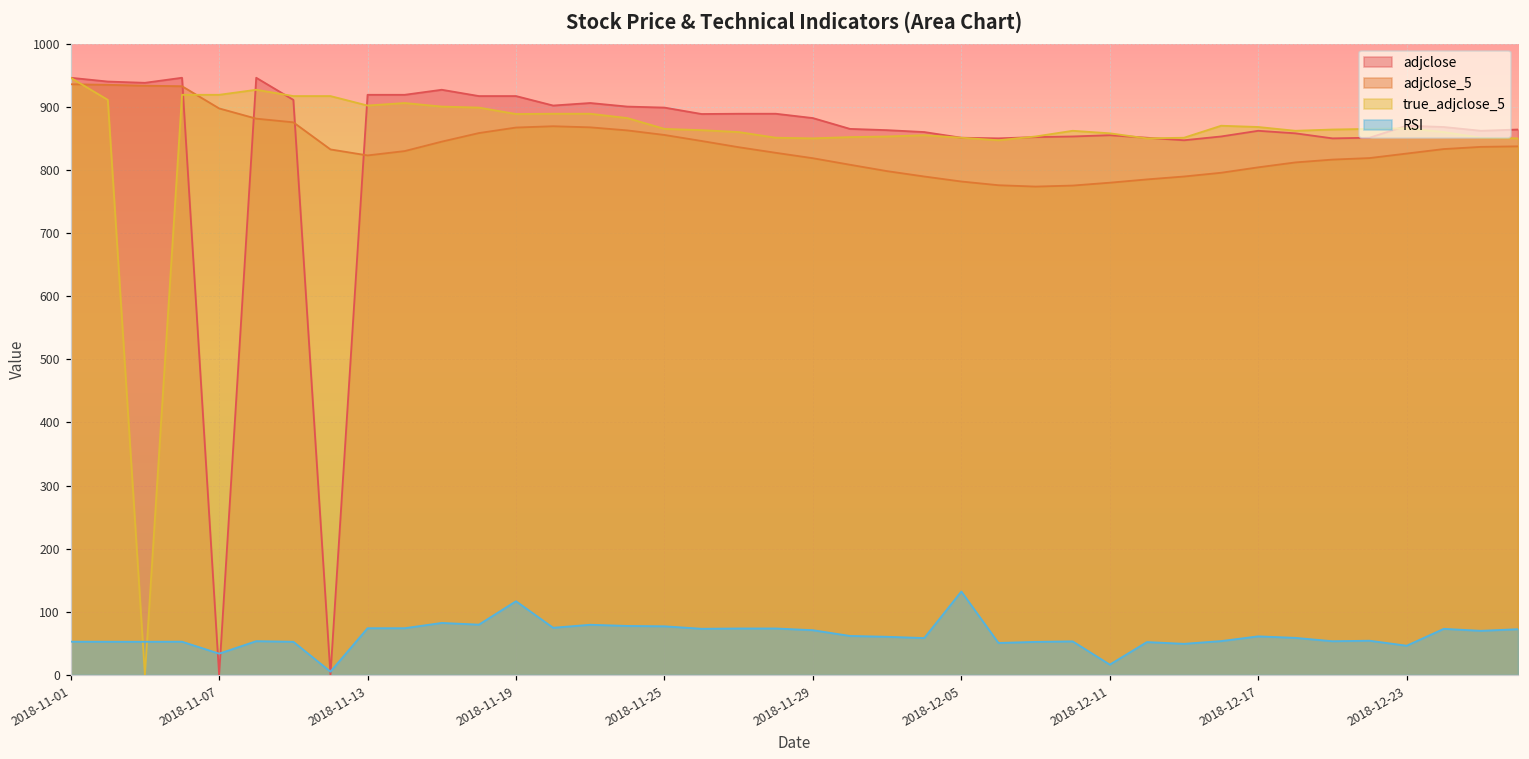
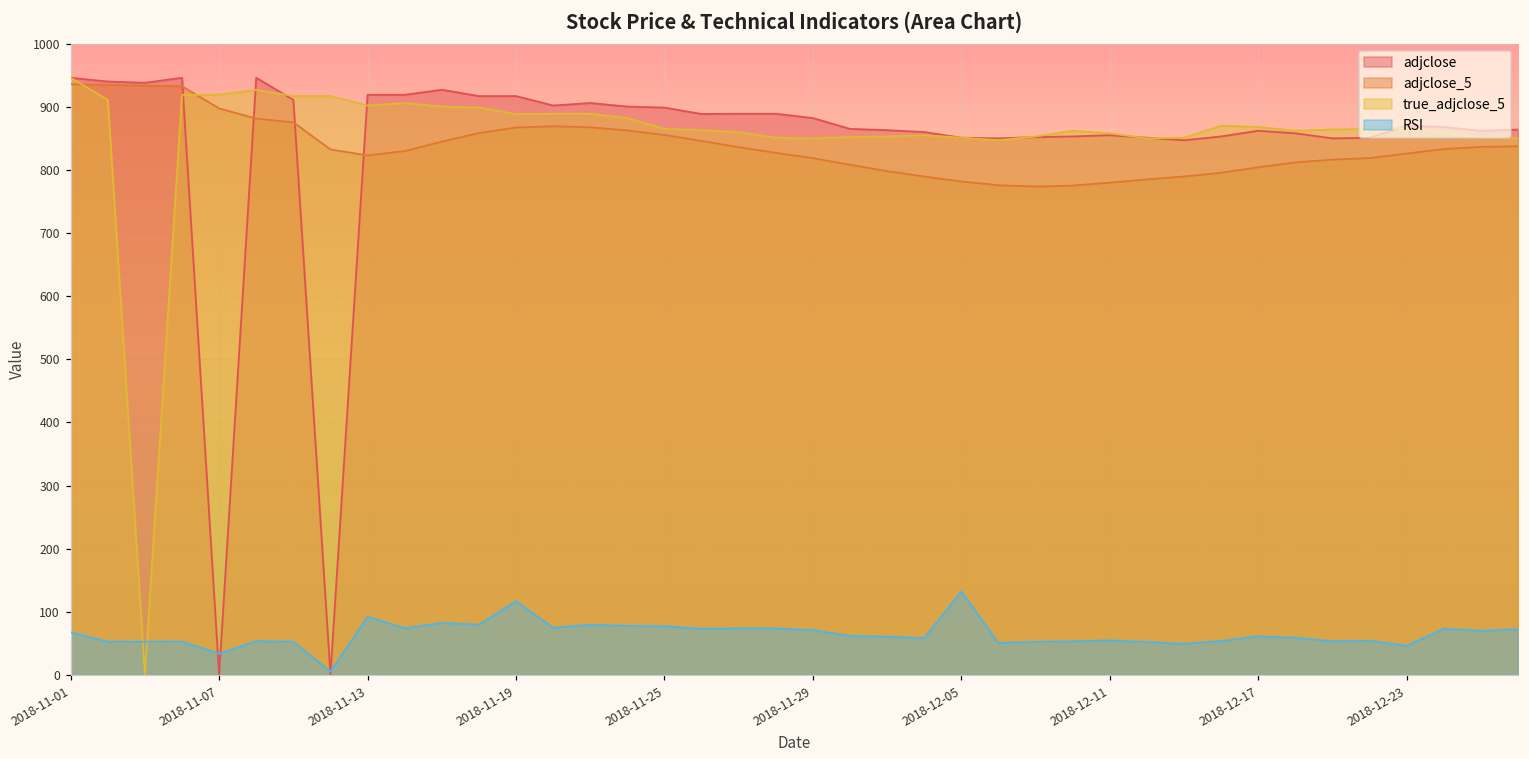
  {
    "RSI": {
-     "2018-11-01": 50,
+     "2018-11-01": 70,
      "2018-11-07": 30,
-     "2018-11-13": 70,
+     "2018-11-13": 90,
      "2018-11-19": 120,
      "2018-11-25": 80,
      "2018-11-29": 70,
      "2018-12-05": 130,
-     "2018-12-11": 20,
+     "2018-12-11": 50,
      "2018-12-17": 60,
      "2018-12-23": 50
    }
  }
